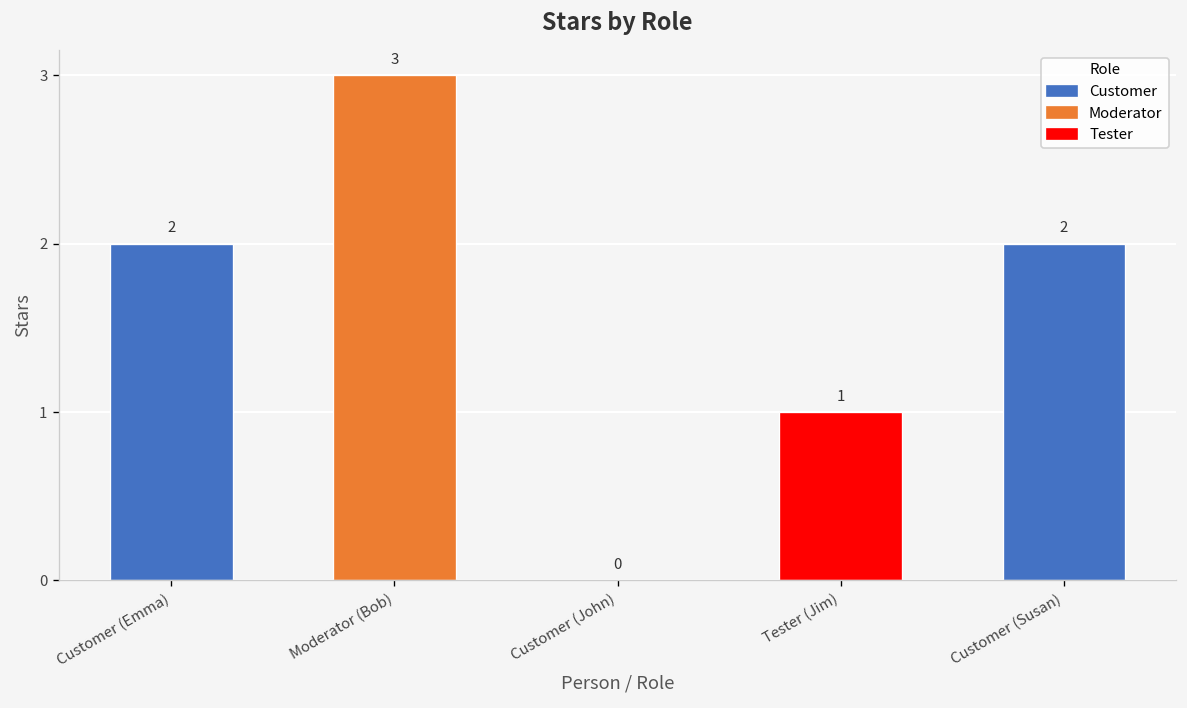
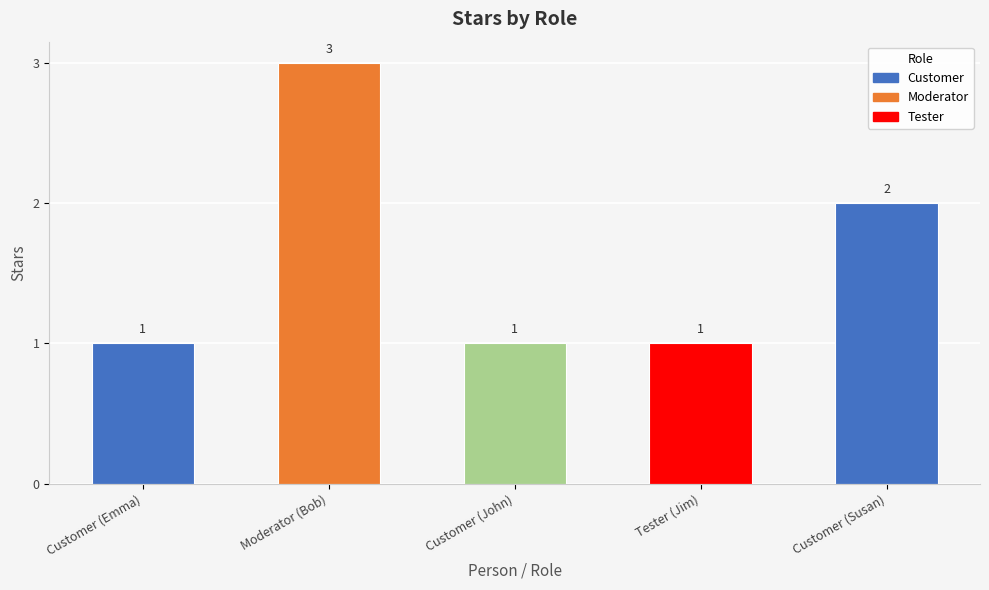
  {
-   "Customer (Emma)": 2,
+   "Customer (Emma)": 1,
    "Moderator (Bob)": 3,
-   "Customer (John)": 0,
+   "Customer (John)": 1,
    "Tester (Jim)": 1,
    "Customer (Susan)": 2
  }
